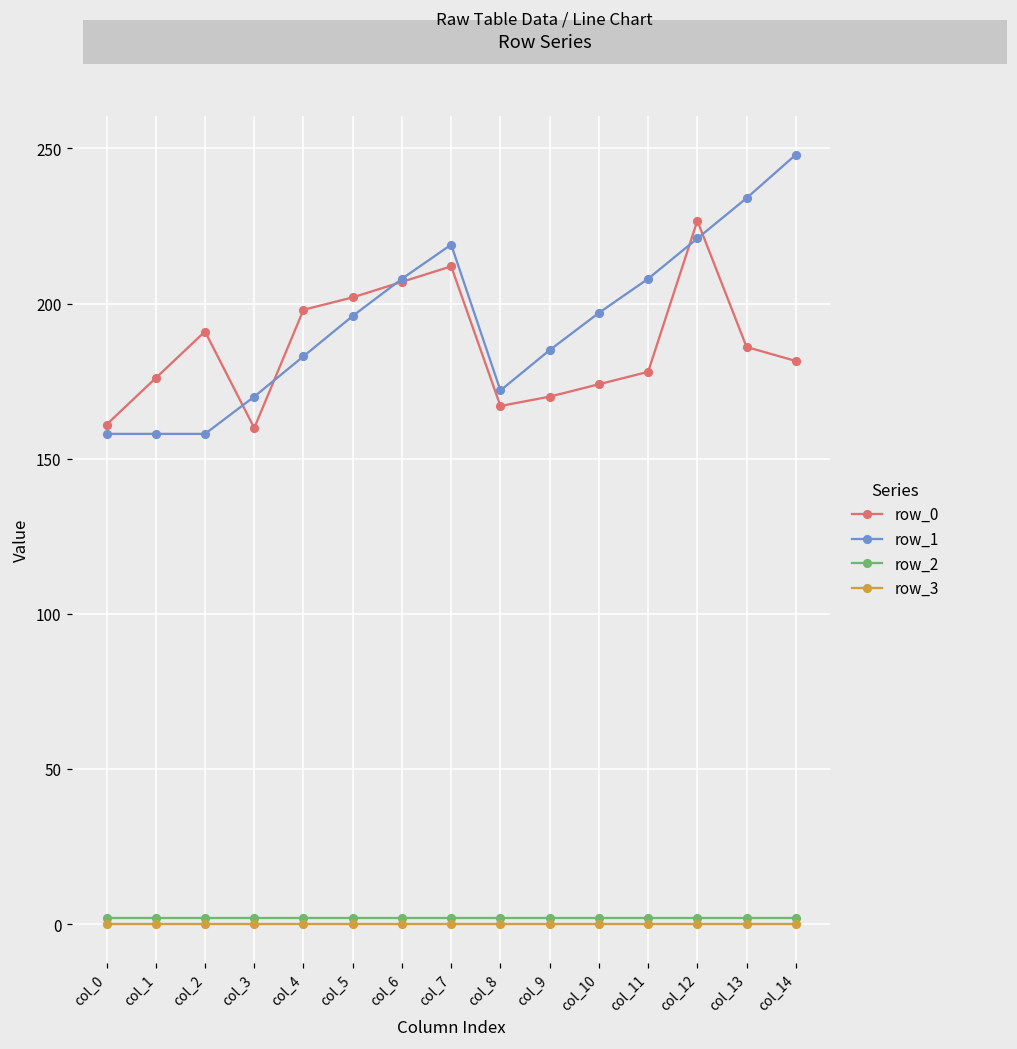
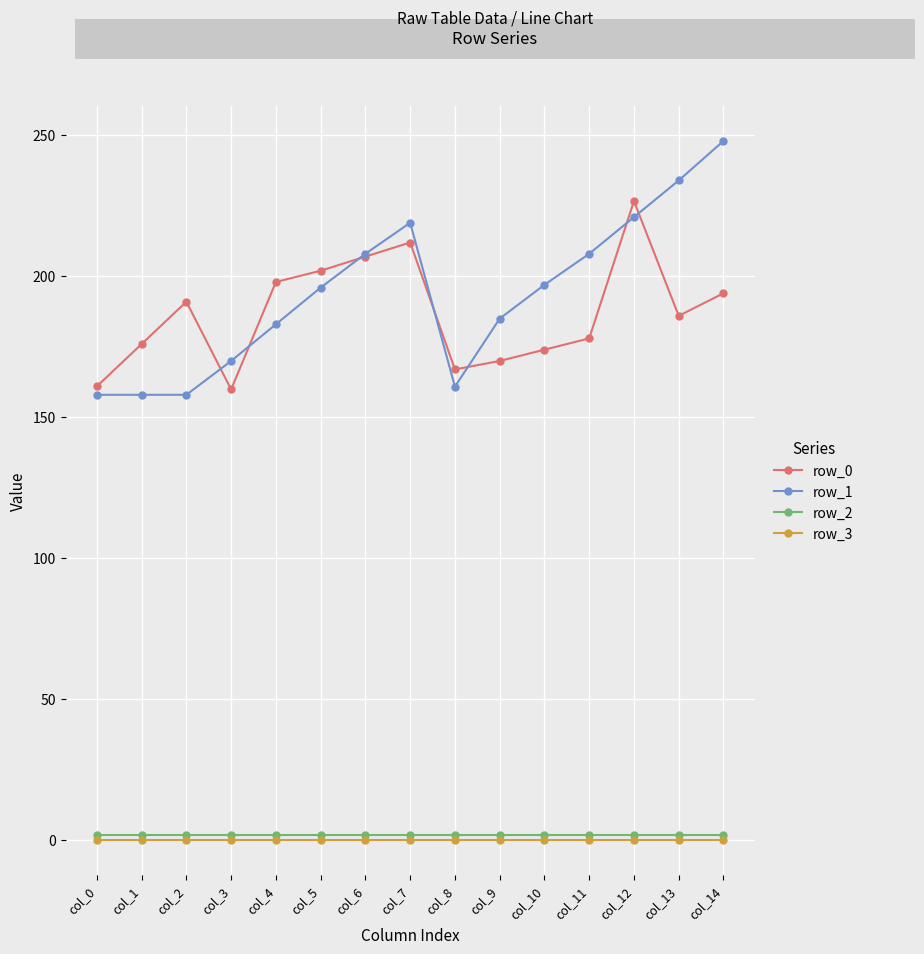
  {
    "row_0": {
      "col_0": 161,
      "col_1": 176,
      "col_2": 191,
      "col_3": 160,
      "col_4": 198,
      "col_5": 202,
      "col_6": 207,
      "col_7": 212,
      "col_8": 167,
      "col_9": 170,
      "col_10": 174,
      "col_11": 178,
      "col_12": 227,
      "col_13": 186,
-     "col_14": 182
+     "col_14": 194
    },
    "row_1": {
      "col_0": 158,
      "col_1": 158,
      "col_2": 158,
      "col_3": 170,
      "col_4": 183,
      "col_5": 196,
      "col_6": 208,
      "col_7": 219,
-     "col_8": 172,
+     "col_8": 161,
      "col_9": 185,
      "col_10": 197,
      "col_11": 208,
      "col_12": 221,
      "col_13": 234,
      "col_14": 248
    },
    "row_2": {
      "col_0": 2,
      "col_1": 2,
      "col_2": 2,
      "col_3": 2,
      "col_4": 2,
      "col_5": 2,
      "col_6": 2,
      "col_7": 2,
      "col_8": 2,
      "col_9": 2,
      "col_10": 2,
      "col_11": 2,
      "col_12": 2,
      "col_13": 2,
      "col_14": 2
    },
    "row_3": {
      "col_0": 0,
      "col_1": 0,
      "col_2": 0,
      "col_3": 0,
      "col_4": 0,
      "col_5": 0,
      "col_6": 0,
      "col_7": 0,
      "col_8": 0,
      "col_9": 0,
      "col_10": 0,
      "col_11": 0,
      "col_12": 0,
      "col_13": 0,
      "col_14": 0
    }
  }
